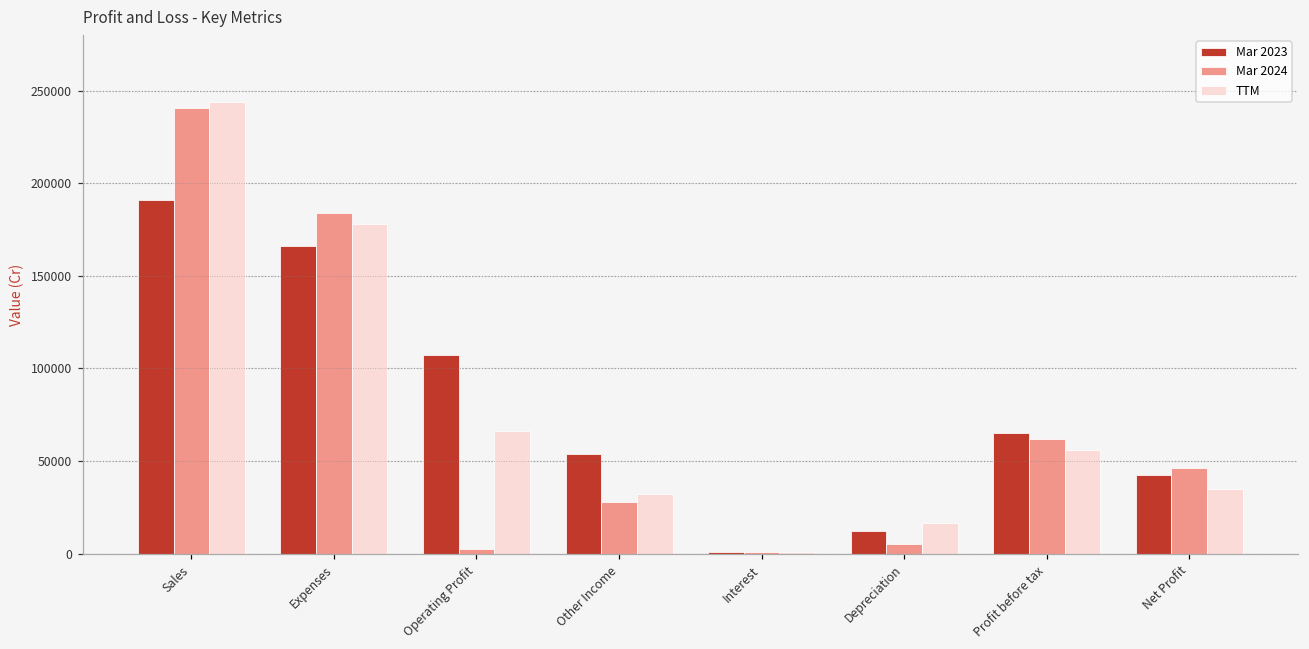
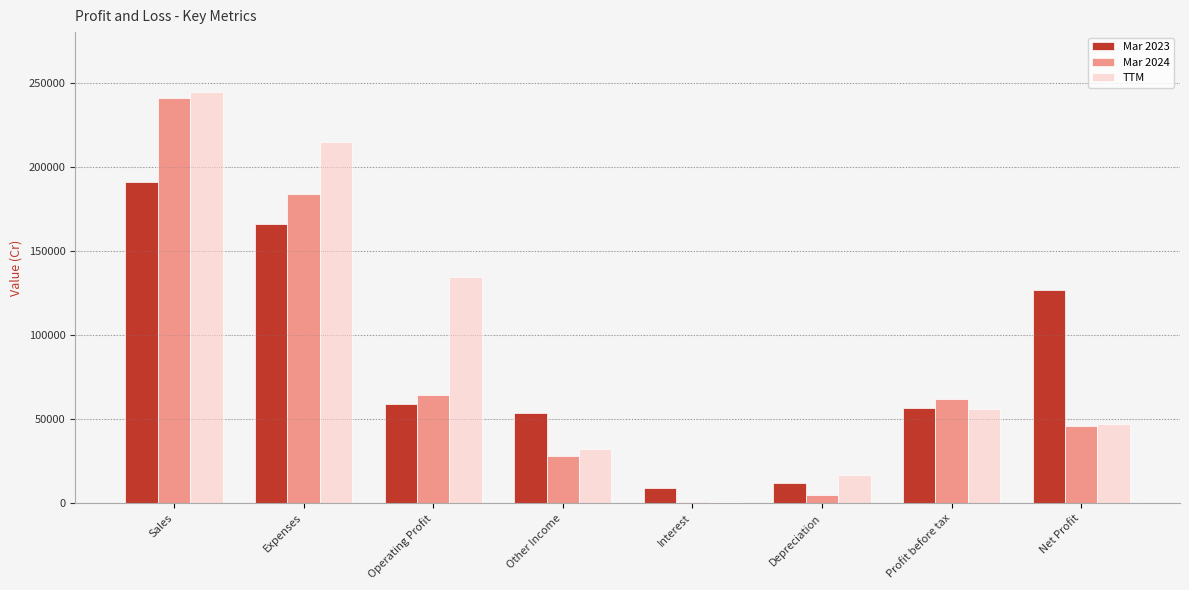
  {
    "Mar 2023": {
      "Sales": 191000,
      "Expenses": 166000,
-     "Operating Profit": 107000,
+     "Operating Profit": 59000,
      "Other Income": 54000,
-     "Interest": 1000,
+     "Interest": 9000,
      "Depreciation": 12000,
-     "Profit before tax": 65000,
-     "Net Profit": 42000
+     "Profit before tax": 57000,
+     "Net Profit": 127000
    },
    "Mar 2024": {
      "Sales": 241000,
      "Expenses": 184000,
-     "Operating Profit": 3000,
+     "Operating Profit": 64000,
      "Other Income": 28000,
      "Depreciation": 5000,
      "Profit before tax": 62000,
      "Net Profit": 46000
    },
    "TTM": {
      "Sales": 244000,
-     "Expenses": 178000,
-     "Operating Profit": 66000,
+     "Expenses": 215000,
+     "Operating Profit": 134000,
      "Other Income": 32000,
      "Depreciation": 17000,
      "Profit before tax": 56000,
-     "Net Profit": 35000
+     "Net Profit": 47000
    }
  }
